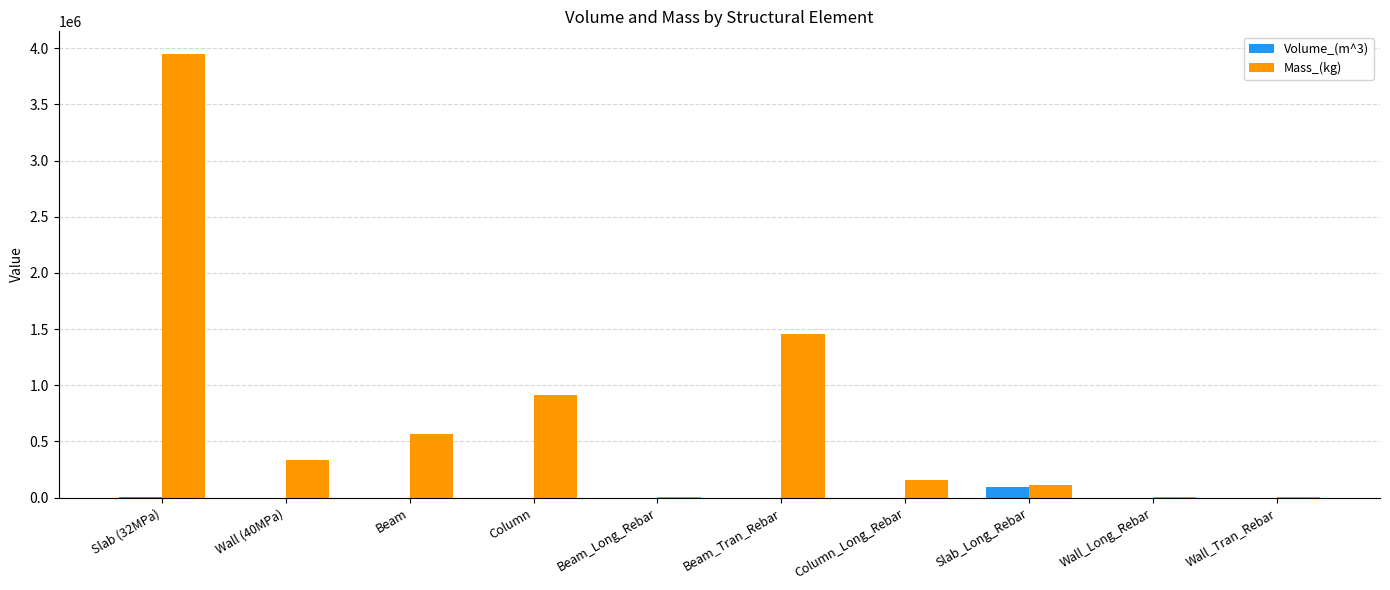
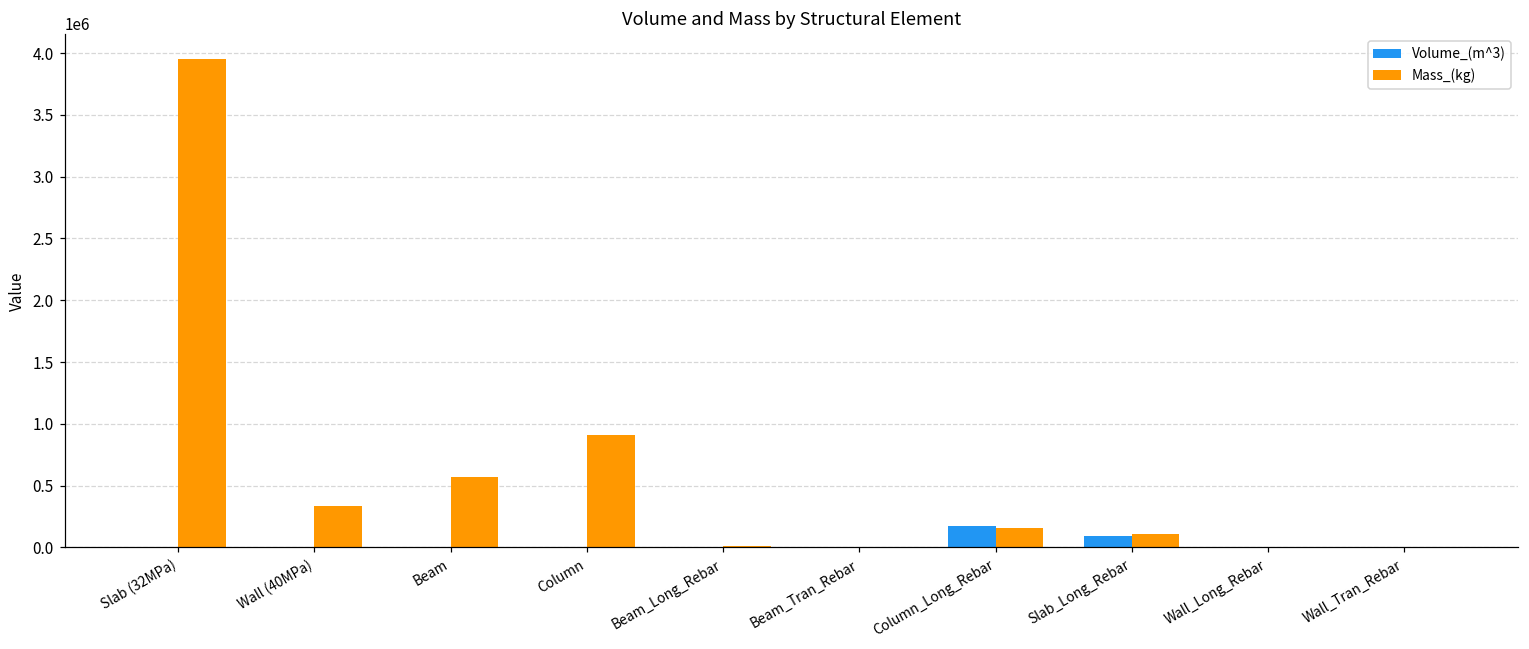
  {
    "Volume_(m^3)": {
-     "Column_Long_Rebar": 0,
+     "Column_Long_Rebar": 180000,
      "Slab_Long_Rebar": 90000
    },
    "Mass_(kg)": {
      "Slab (32MPa)": 3950000,
      "Wall (40MPa)": 340000,
      "Beam": 570000,
      "Column": 910000,
-     "Beam_Tran_Rebar": 1460000,
+     "Beam_Tran_Rebar": 0,
      "Column_Long_Rebar": 160000,
      "Slab_Long_Rebar": 110000
    }
  }
